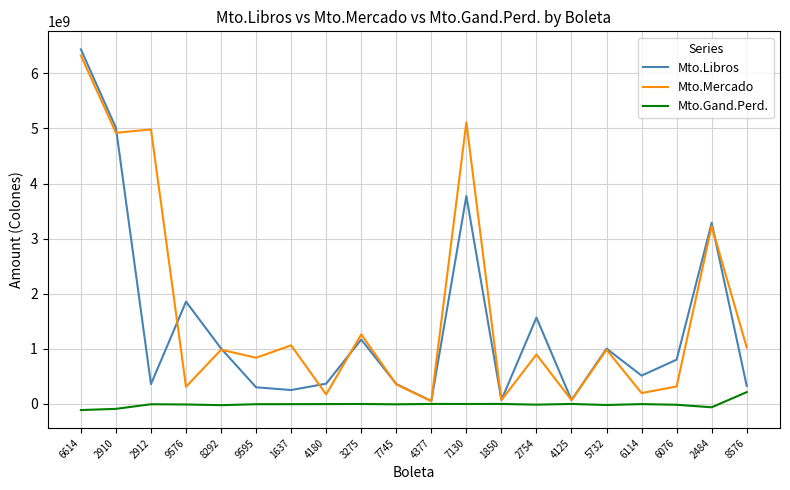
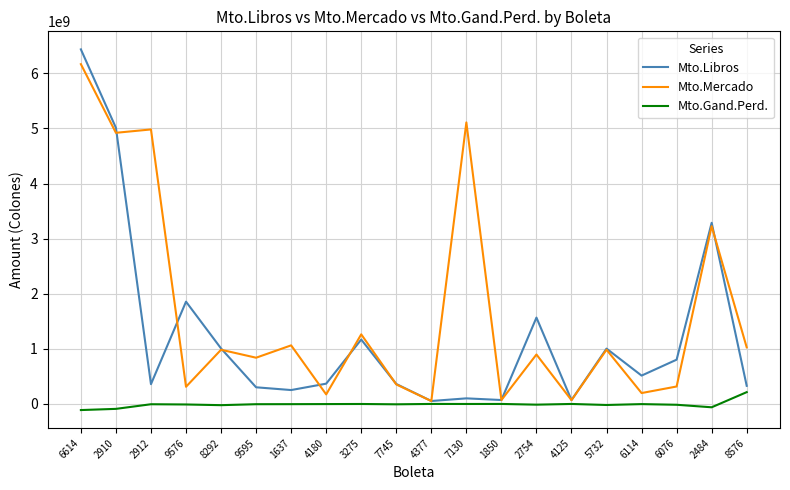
  {
    "Mto.Libros": {
      "6614": 6400000000,
      "2910": 5000000000,
      "2912": 400000000,
      "9576": 1900000000,
      "9595": 300000000,
      "1637": 300000000,
      "4180": 400000000,
      "3275": 1200000000,
-     "7130": 3800000000,
+     "7130": 100000000,
      "2754": 1600000000,
      "6114": 500000000,
      "6076": 800000000,
      "2484": 3300000000,
      "8576": 300000000
    },
    "Mto.Mercado": {
-     "6614": 6300000000,
+     "6614": 6200000000,
      "2910": 4900000000,
      "2912": 5000000000,
      "9576": 300000000,
      "9595": 800000000,
      "1637": 1100000000,
      "4180": 200000000,
      "3275": 1300000000,
      "7130": 5100000000,
      "2754": 900000000,
      "6114": 200000000,
      "6076": 300000000,
      "2484": 3200000000,
      "8576": 1000000000
    },
    "Mto.Gand.Perd.": {
      "6614": -100000000,
      "2910": -100000000,
      "2912": 0,
      "9576": 0,
      "8292": 0,
      "9595": 0,
      "1637": 0,
      "4180": 0,
      "3275": 0,
      "7745": 0,
      "4377": 0,
      "7130": 0,
      "1850": 0,
      "2754": 0,
      "4125": 0,
      "5732": 0,
      "6114": 0,
      "6076": 0,
      "2484": -100000000,
      "8576": 200000000
    }
  }
